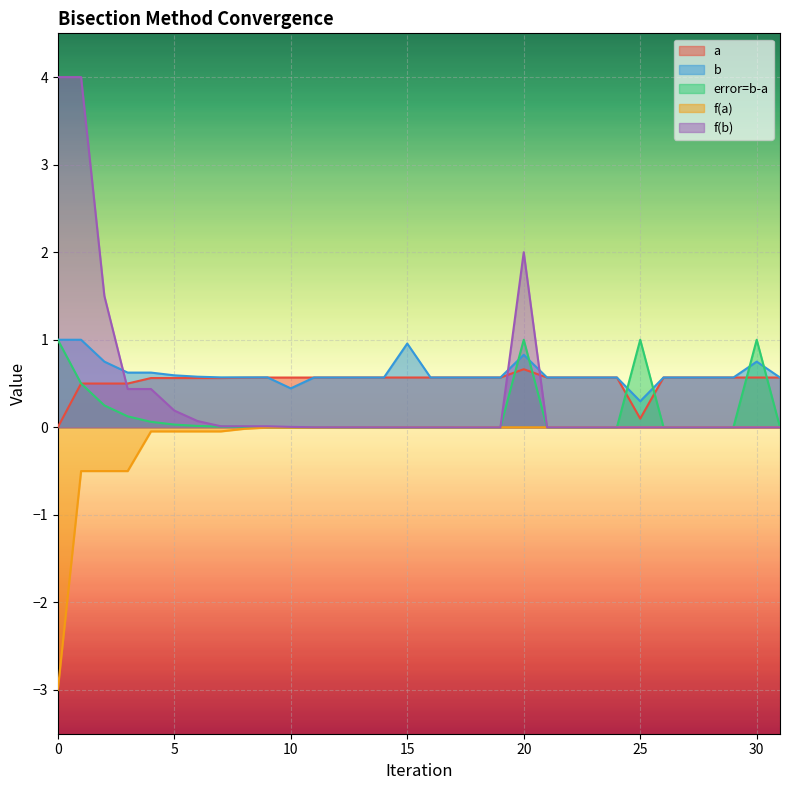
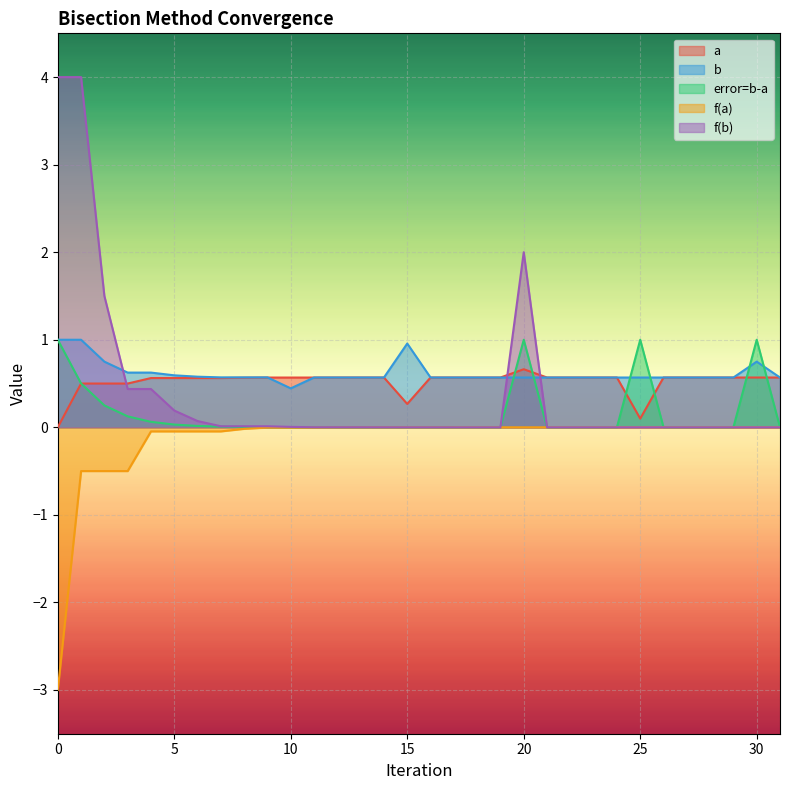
  {
    "a": {
      "5": 0.6,
      "10": 0.6,
-     "15": 0.6,
+     "15": 0.3,
      "20": 0.7,
      "25": 0.1,
      "30": 0.6
    },
    "b": {
      "5": 0.6,
      "10": 0.4,
      "15": 1.0,
-     "20": 0.8,
-     "25": 0.3,
+     "20": 0.6,
+     "25": 0.6,
      "30": 0.8
    },
    "error=b-a": {
      "5": 0.0,
      "20": 1.0,
      "25": 1.0,
      "30": 1.0
    },
    "f(b)": {
      "0": 4.0,
      "5": 0.2,
      "20": 2.0
    }
  }
